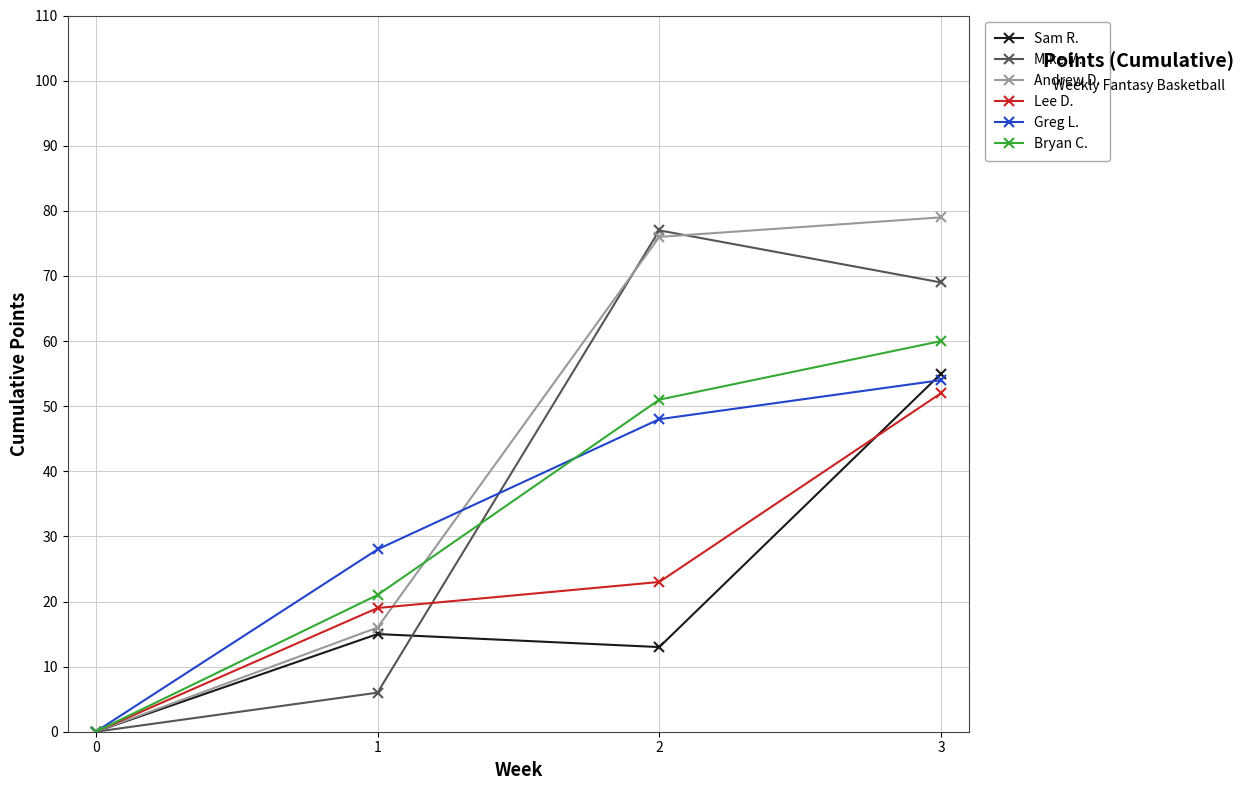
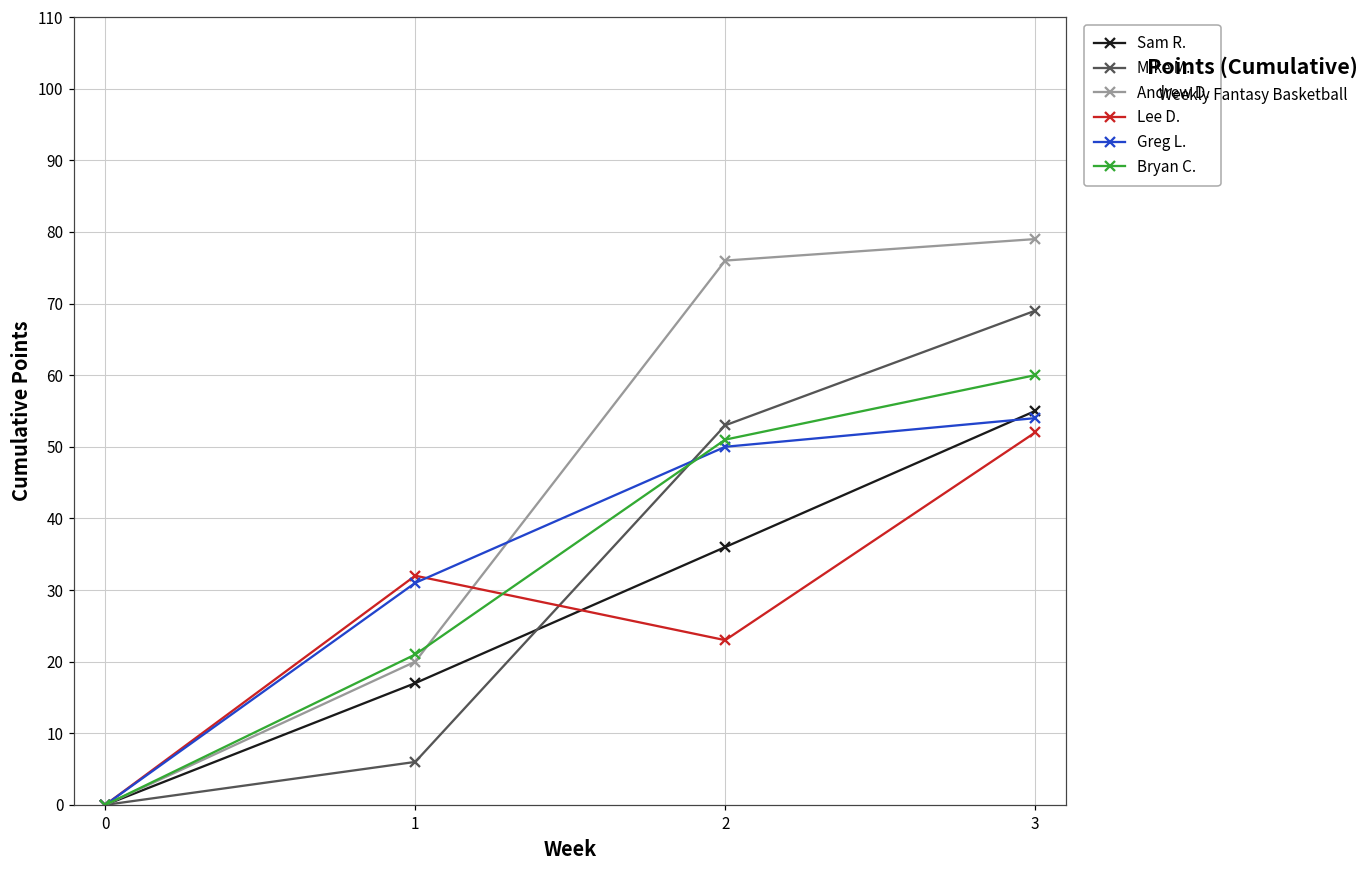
  {
    "Sam R.": {
-     "1": 15,
-     "2": 13,
+     "1": 17,
+     "2": 36,
      "3": 55
    },
    "Mike M.": {
      "1": 6,
-     "2": 77,
+     "2": 53,
      "3": 69
    },
    "Andrew D.": {
-     "1": 16,
+     "1": 20,
      "2": 76,
      "3": 79
    },
    "Lee D.": {
-     "1": 19,
+     "1": 32,
      "2": 23,
      "3": 52
    },
    "Greg L.": {
-     "1": 28,
-     "2": 48,
+     "1": 31,
+     "2": 50,
      "3": 54
    },
    "Bryan C.": {
      "1": 21,
      "2": 51,
      "3": 60
    }
  }
